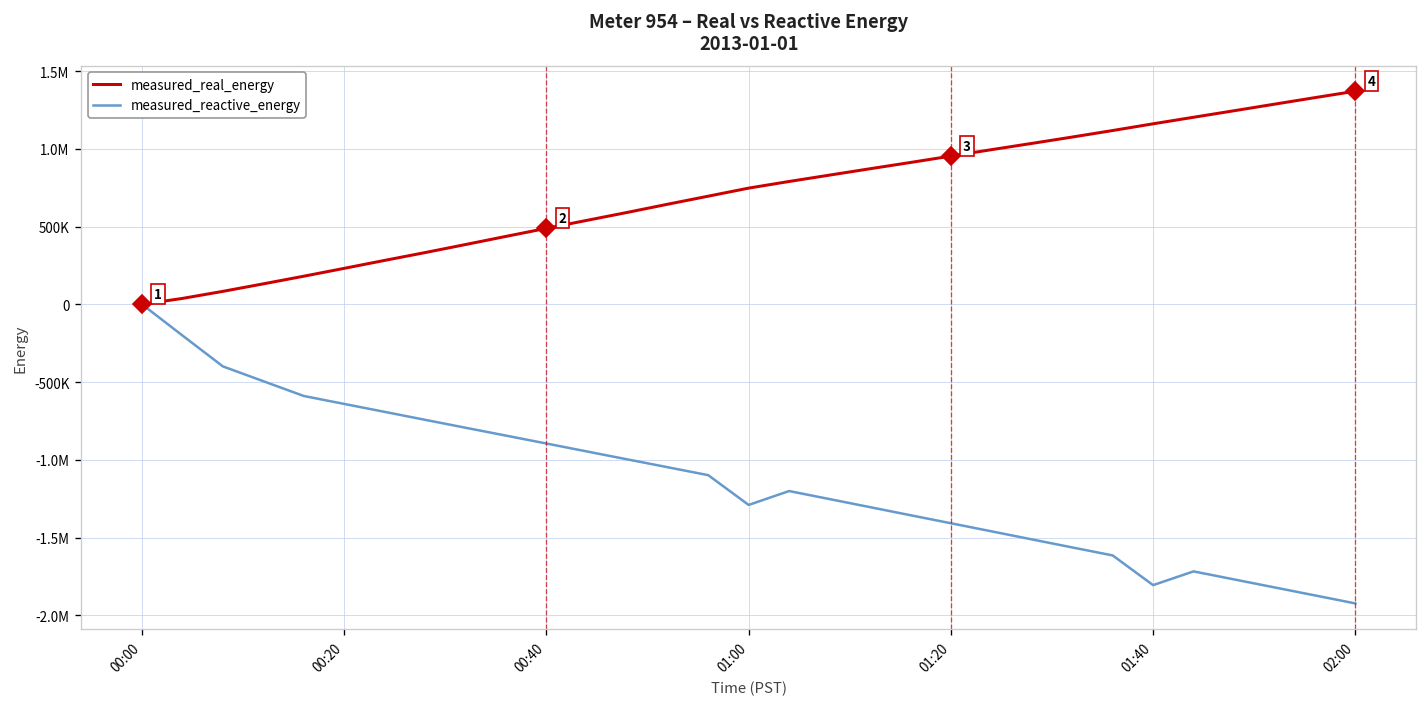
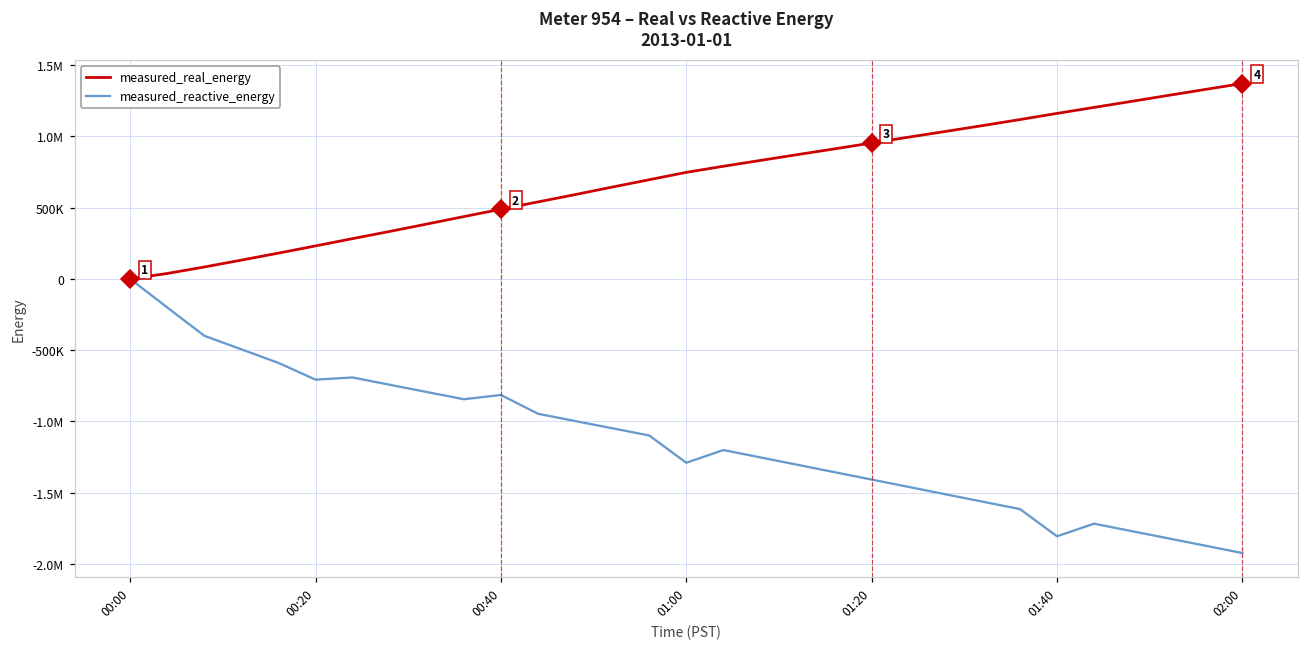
  {
    "measured_reactive_energy": {
-     "00:20": -640000,
-     "00:40": -890000,
+     "00:20": -710000,
+     "00:40": -810000,
      "01:00": -1290000,
      "01:20": -1410000,
      "01:40": -1810000,
      "02:00": -1920000
    }
  }
